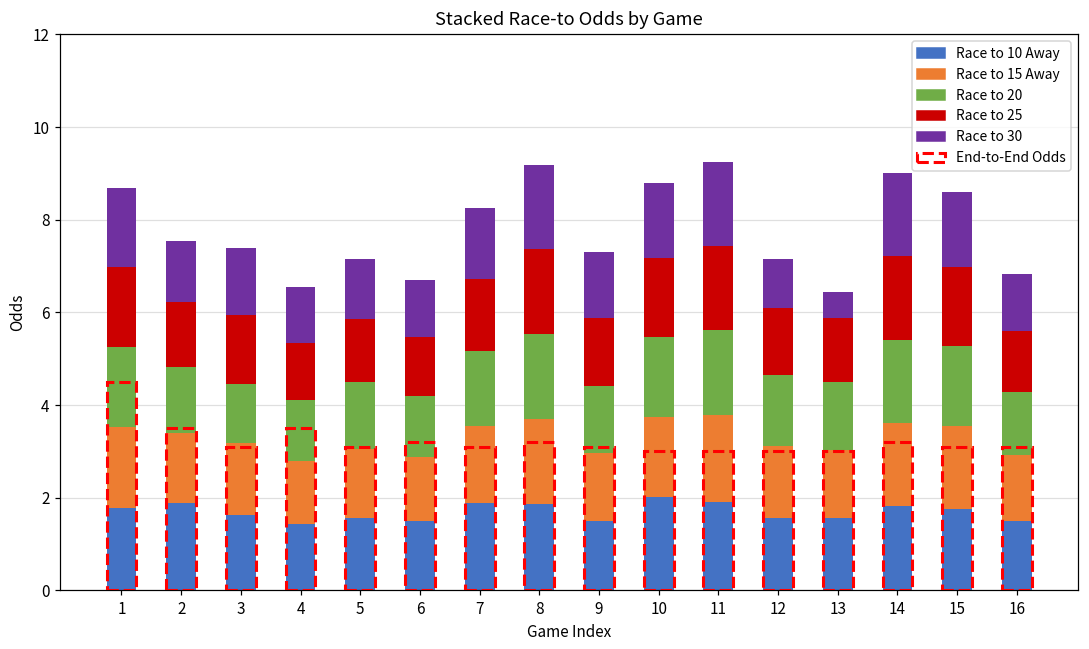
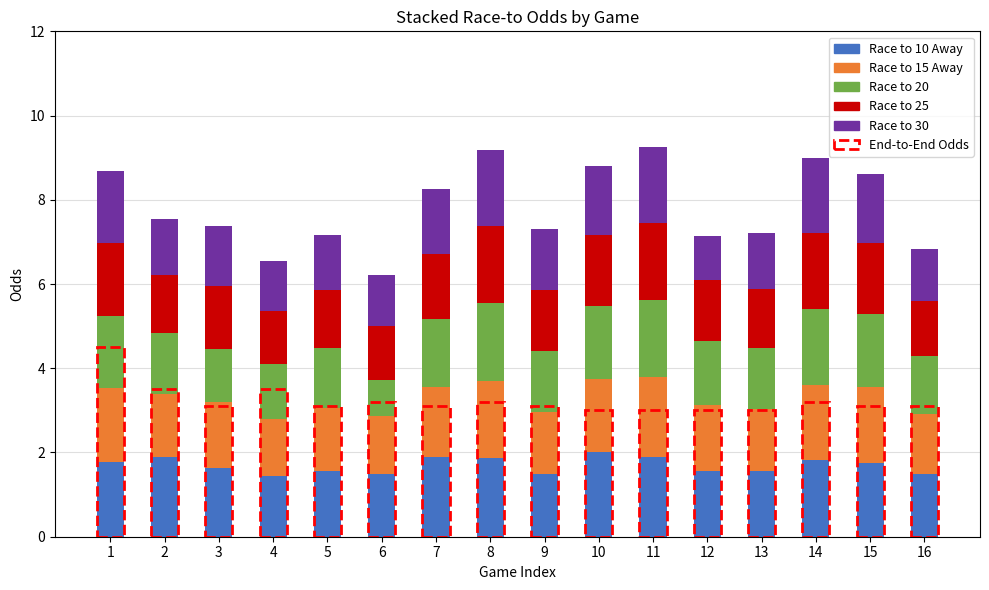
  {
    "Race to 20": {
      "1": 1.7,
      "2": 1.4,
      "3": 1.3,
      "4": 1.3,
      "5": 1.4,
-     "6": 1.3,
+     "6": 0.9,
      "7": 1.6,
      "8": 1.8,
      "9": 1.5,
      "10": 1.7,
      "11": 1.8,
      "12": 1.5,
      "13": 1.5,
      "14": 1.8,
      "15": 1.7,
      "16": 1.4
    },
    "Race to 25": {
      "1": 1.7,
      "2": 1.4,
      "3": 1.5,
      "4": 1.3,
      "5": 1.4,
      "6": 1.3,
      "7": 1.6,
      "8": 1.8,
      "9": 1.5,
      "10": 1.7,
      "11": 1.8,
      "12": 1.5,
      "13": 1.4,
      "14": 1.8,
      "15": 1.7,
      "16": 1.3
    },
    "Race to 30": {
      "1": 1.7,
      "2": 1.3,
      "3": 1.4,
      "4": 1.2,
      "5": 1.3,
      "6": 1.2,
      "7": 1.5,
      "8": 1.8,
      "9": 1.4,
      "10": 1.6,
      "11": 1.8,
      "12": 1.1,
-     "13": 0.6,
+     "13": 1.3,
      "14": 1.8,
      "15": 1.6,
      "16": 1.2
    }
  }
